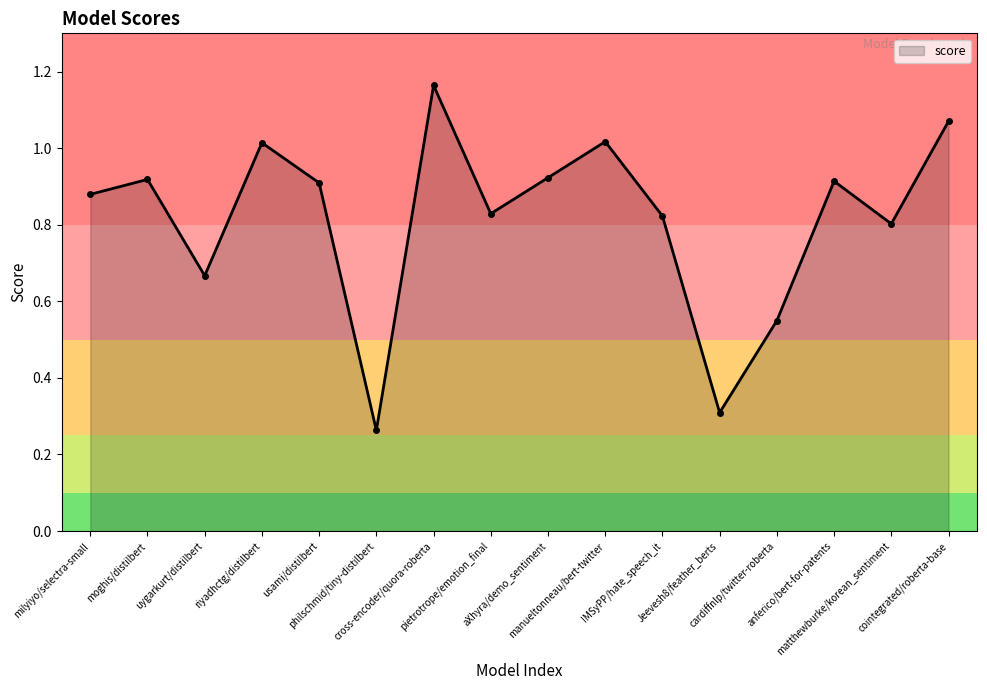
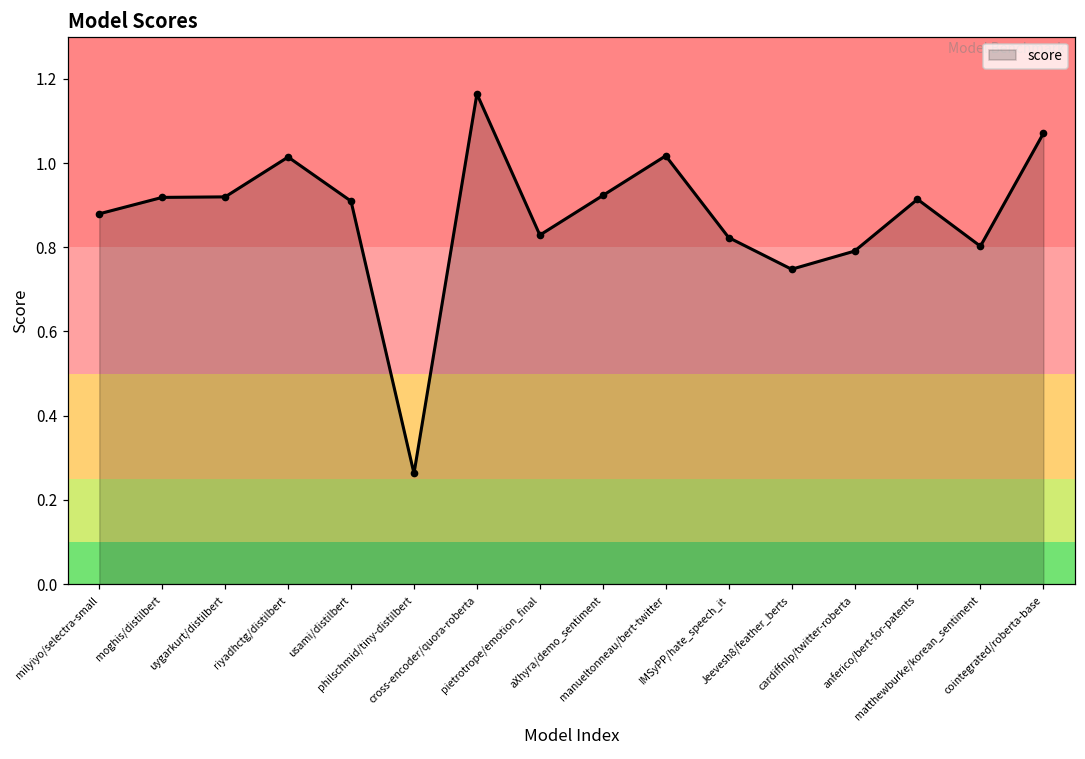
  {
    "milyiyo/selectra-small": 0.88,
    "moghis/distilbert": 0.92,
-   "uygarkurt/distilbert": 0.67,
+   "uygarkurt/distilbert": 0.92,
    "riyadhctg/distilbert": 1.01,
    "usami/distilbert": 0.91,
    "philschmid/tiny-distilbert": 0.26,
    "cross-encoder/quora-roberta": 1.16,
    "pietrotrope/emotion_final": 0.83,
    "aXhyra/demo_sentiment": 0.92,
    "manueltonneau/bert-twitter": 1.02,
    "IMSyPP/hate_speech_it": 0.82,
-   "Jeevesh8/feather_berts": 0.31,
-   "cardiffnlp/twitter-roberta": 0.55,
+   "Jeevesh8/feather_berts": 0.75,
+   "cardiffnlp/twitter-roberta": 0.79,
    "anferico/bert-for-patents": 0.91,
    "matthewburke/korean_sentiment": 0.80,
    "cointegrated/roberta-base": 1.07
  }
